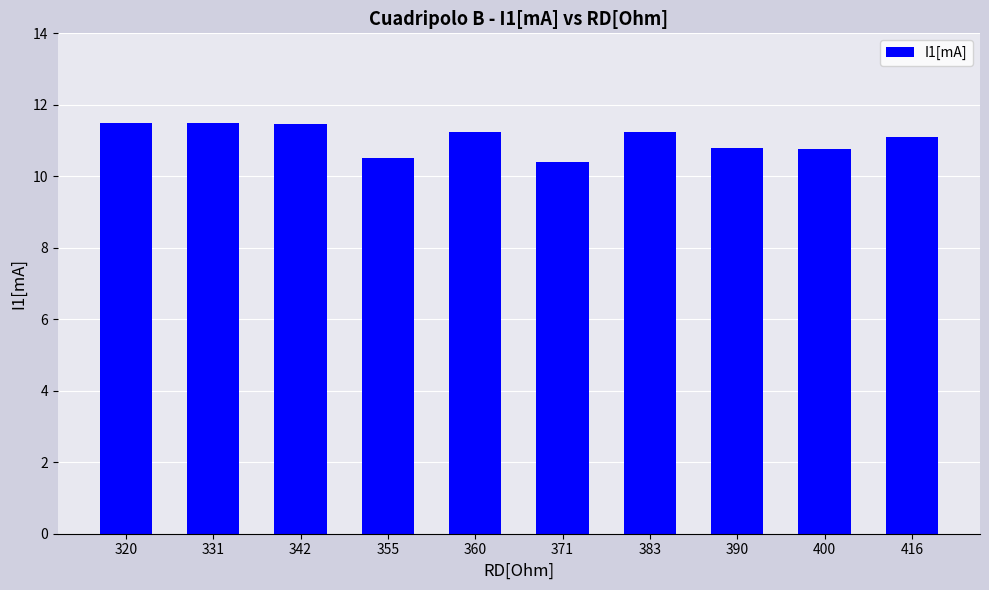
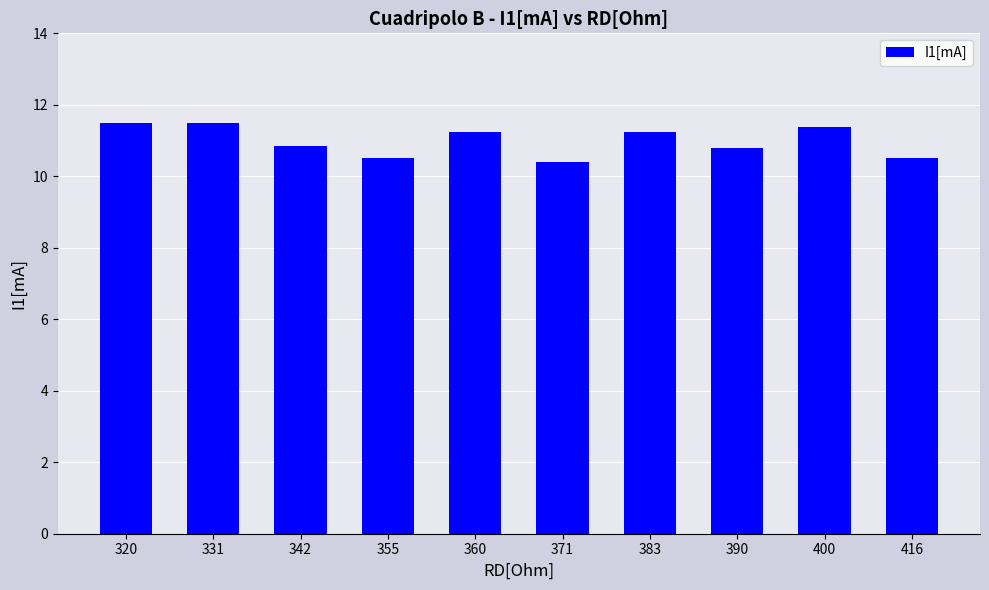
  {
    "320": 11.5,
    "331": 11.5,
-   "342": 11.5,
+   "342": 10.9,
    "355": 10.5,
    "360": 11.3,
    "371": 10.4,
    "383": 11.3,
    "390": 10.8,
-   "400": 10.8,
-   "416": 11.1
+   "400": 11.4,
+   "416": 10.5
  }
